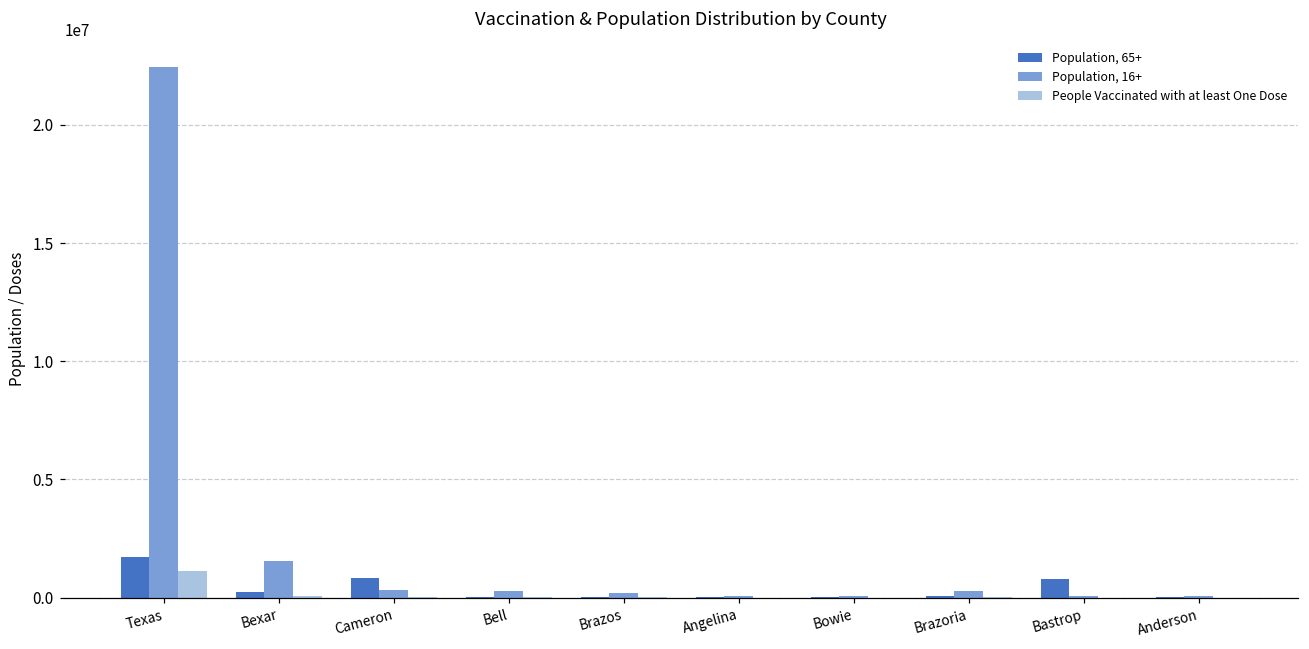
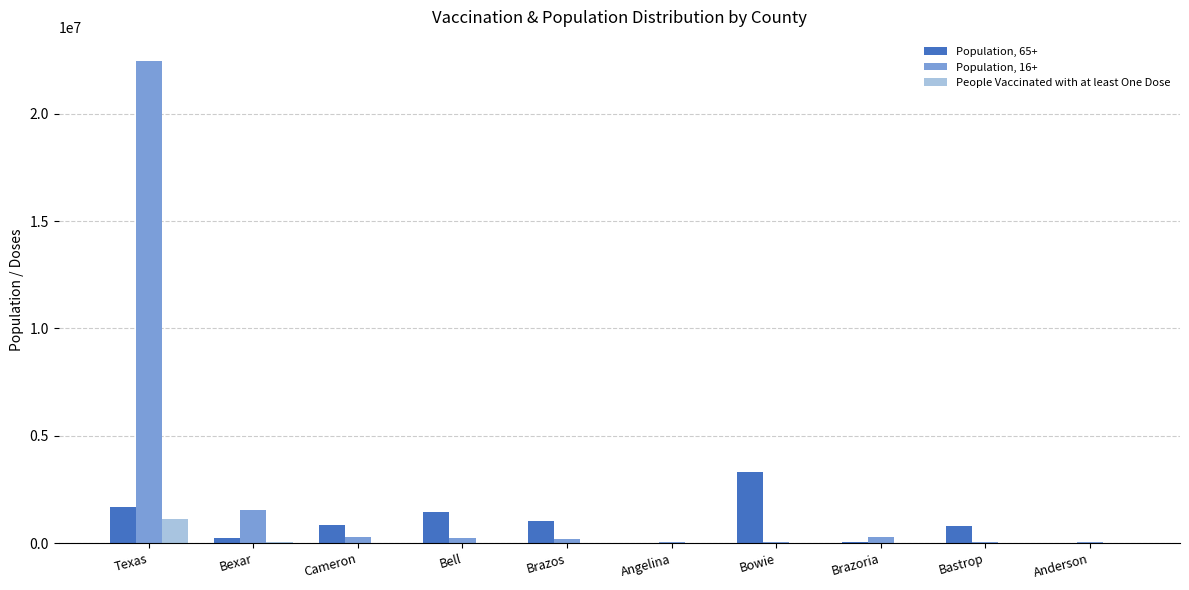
  {
    "Population, 65+": {
      "Texas": 1700000,
      "Bexar": 200000,
      "Cameron": 800000,
-     "Bell": 0,
-     "Brazos": 0,
-     "Bowie": 0,
+     "Bell": 1500000,
+     "Brazos": 1000000,
+     "Bowie": 3300000,
      "Bastrop": 800000
    }
  }
